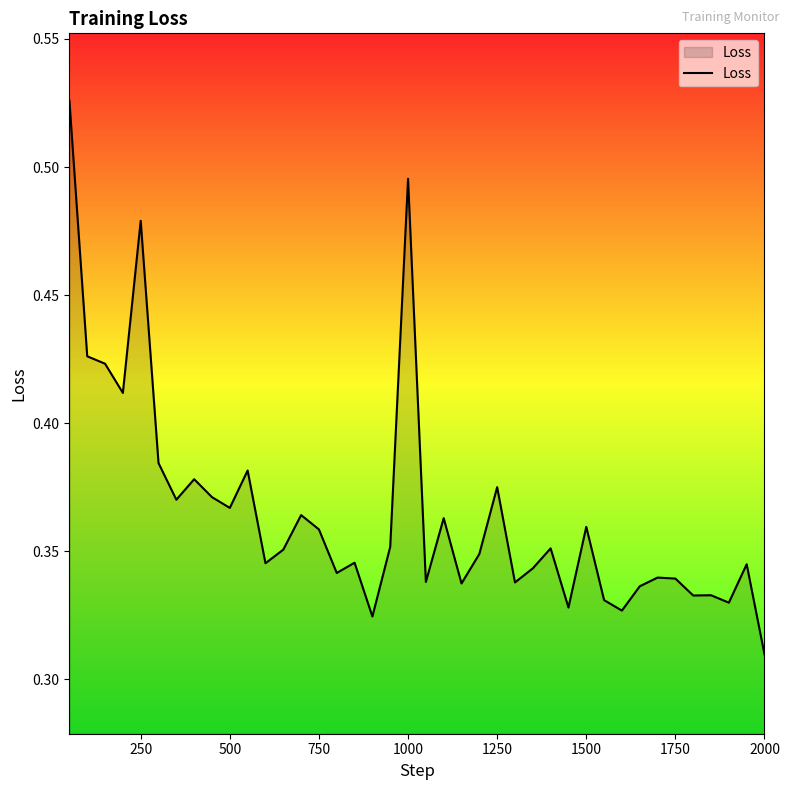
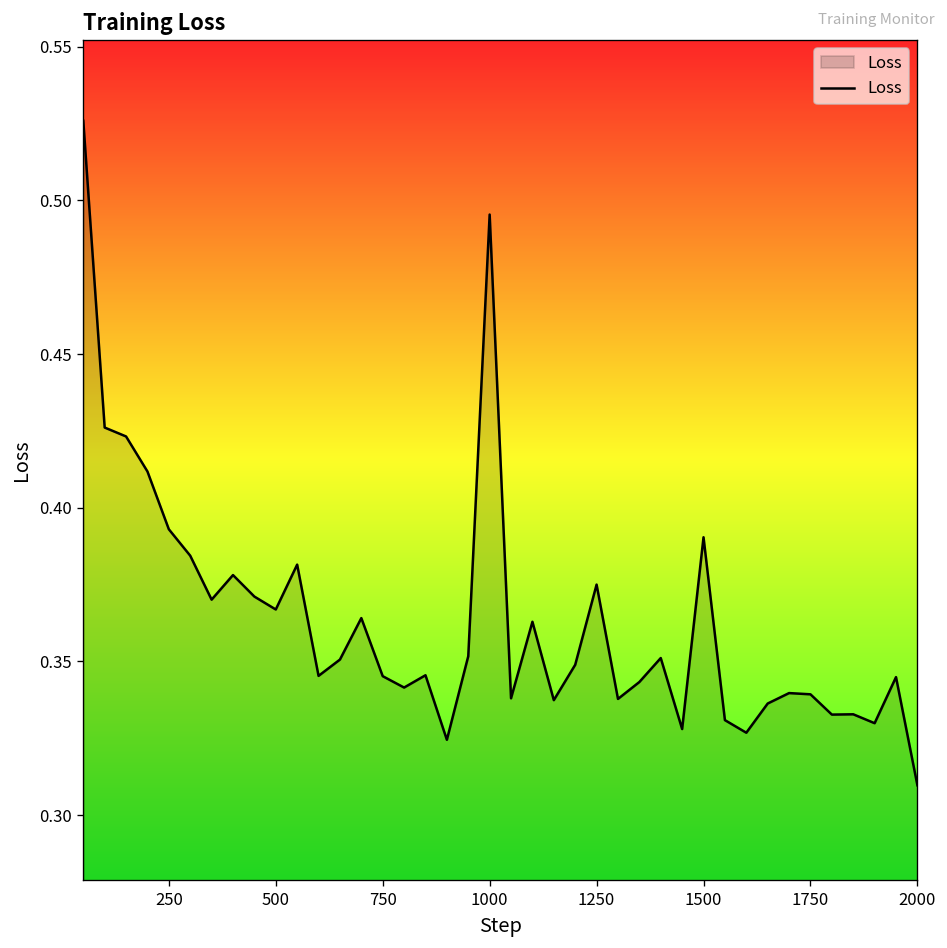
  {
-   "250": 0.479,
+   "250": 0.393,
    "500": 0.367,
-   "750": 0.359,
+   "750": 0.345,
    "1000": 0.495,
    "1250": 0.375,
-   "1500": 0.360,
+   "1500": 0.390,
    "1750": 0.339,
    "2000": 0.310
  }
